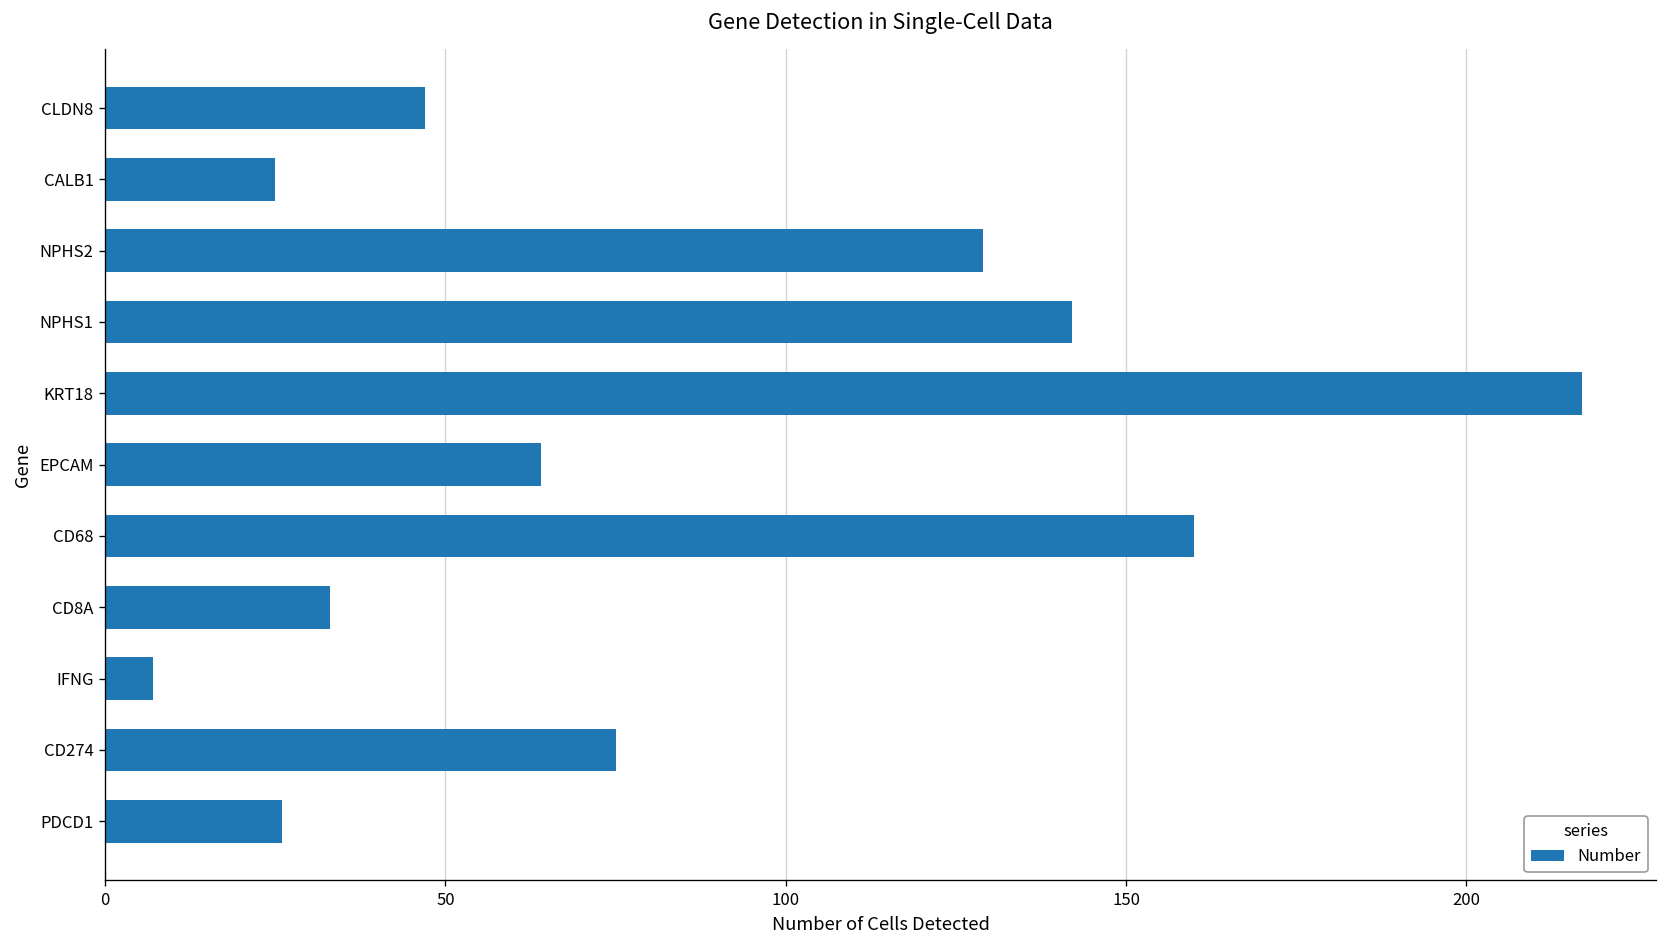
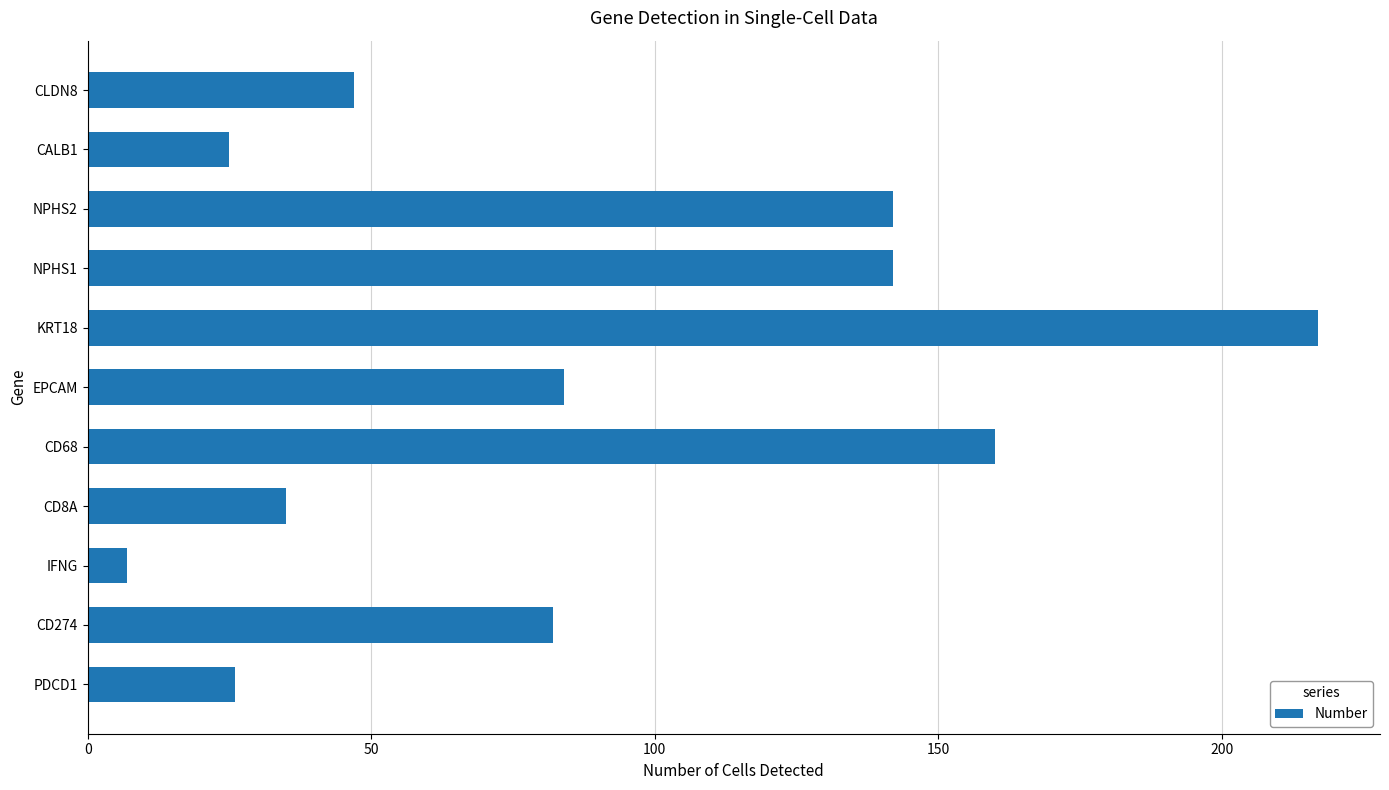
  {
    "CLDN8": 47,
    "CALB1": 25,
-   "NPHS2": 129,
+   "NPHS2": 142,
    "NPHS1": 142,
    "KRT18": 217,
-   "EPCAM": 64,
+   "EPCAM": 84,
    "CD68": 160,
-   "CD8A": 33,
+   "CD8A": 35,
    "IFNG": 7,
-   "CD274": 75,
+   "CD274": 82,
    "PDCD1": 26
  }
